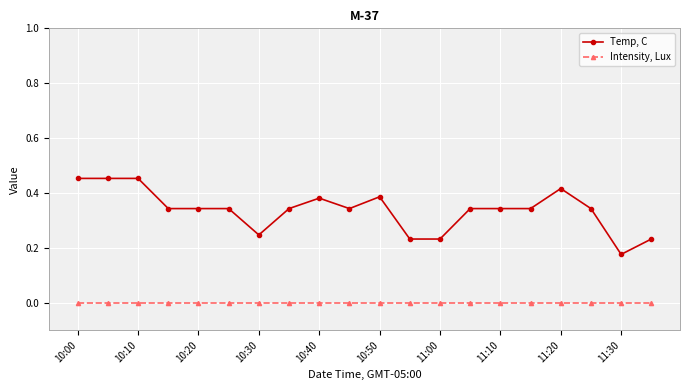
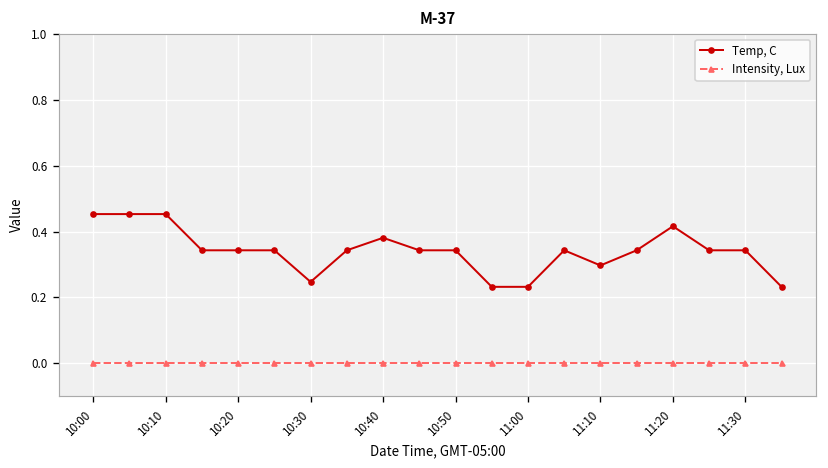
  {
    "Temp, C": {
      "10:00": 0.45,
      "10:10": 0.45,
      "10:20": 0.34,
      "10:30": 0.25,
      "10:40": 0.38,
-     "10:50": 0.39,
+     "10:50": 0.34,
      "11:00": 0.23,
-     "11:10": 0.34,
+     "11:10": 0.30,
      "11:20": 0.42,
-     "11:30": 0.18
+     "11:30": 0.34
    },
    "Intensity, Lux": {
      "10:00": 0.00,
      "10:10": 0.00,
      "10:20": 0.00,
      "10:30": 0.00,
      "10:40": 0.00,
      "10:50": 0.00,
      "11:00": 0.00,
      "11:10": 0.00,
      "11:20": 0.00,
      "11:30": 0.00
    }
  }
